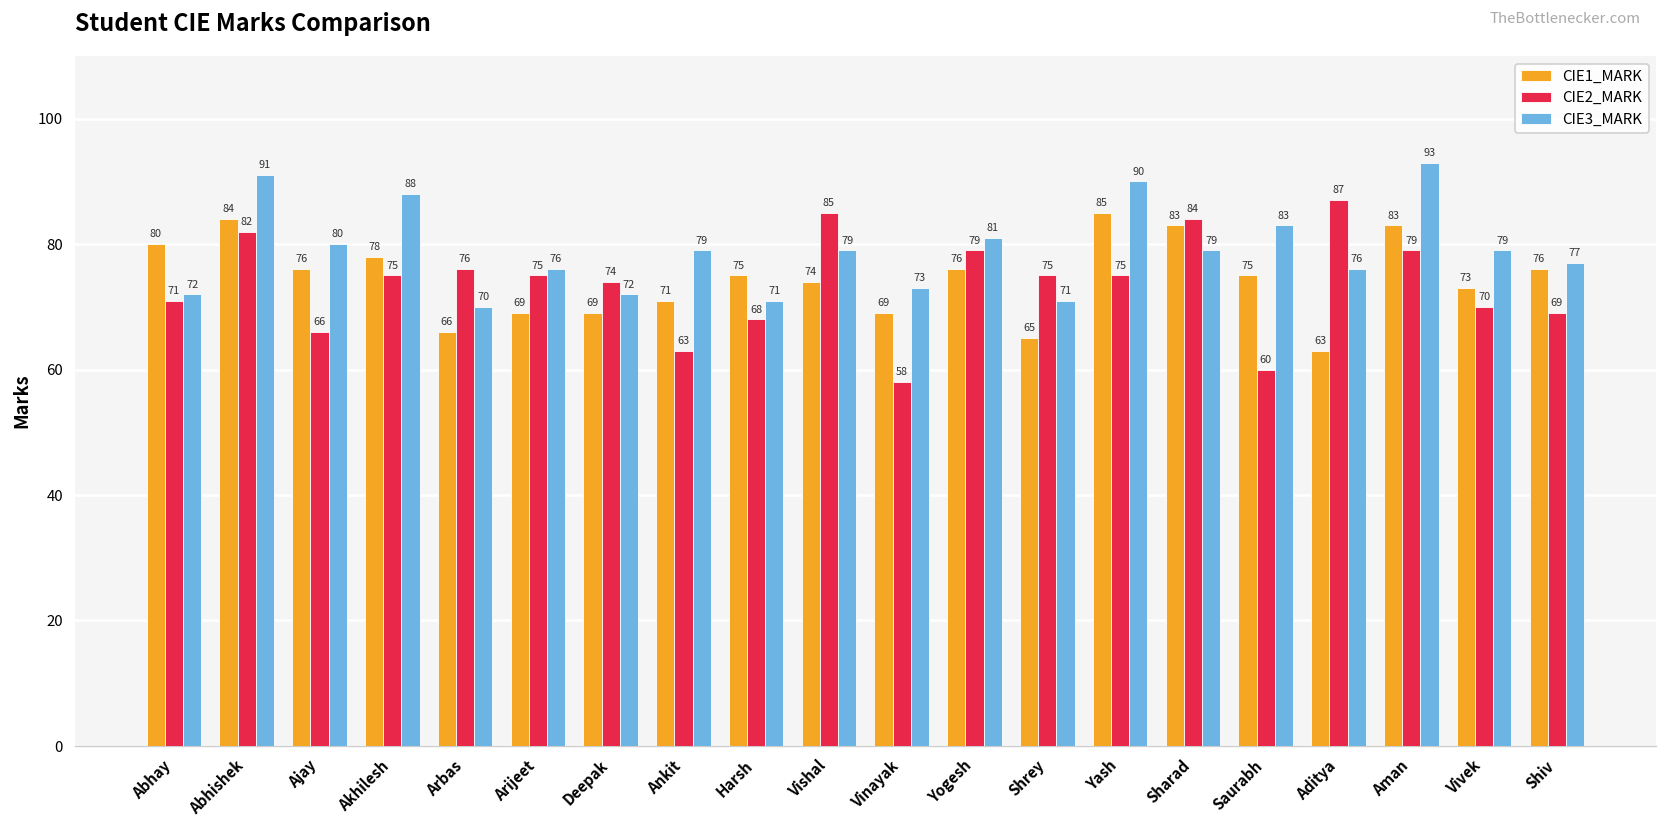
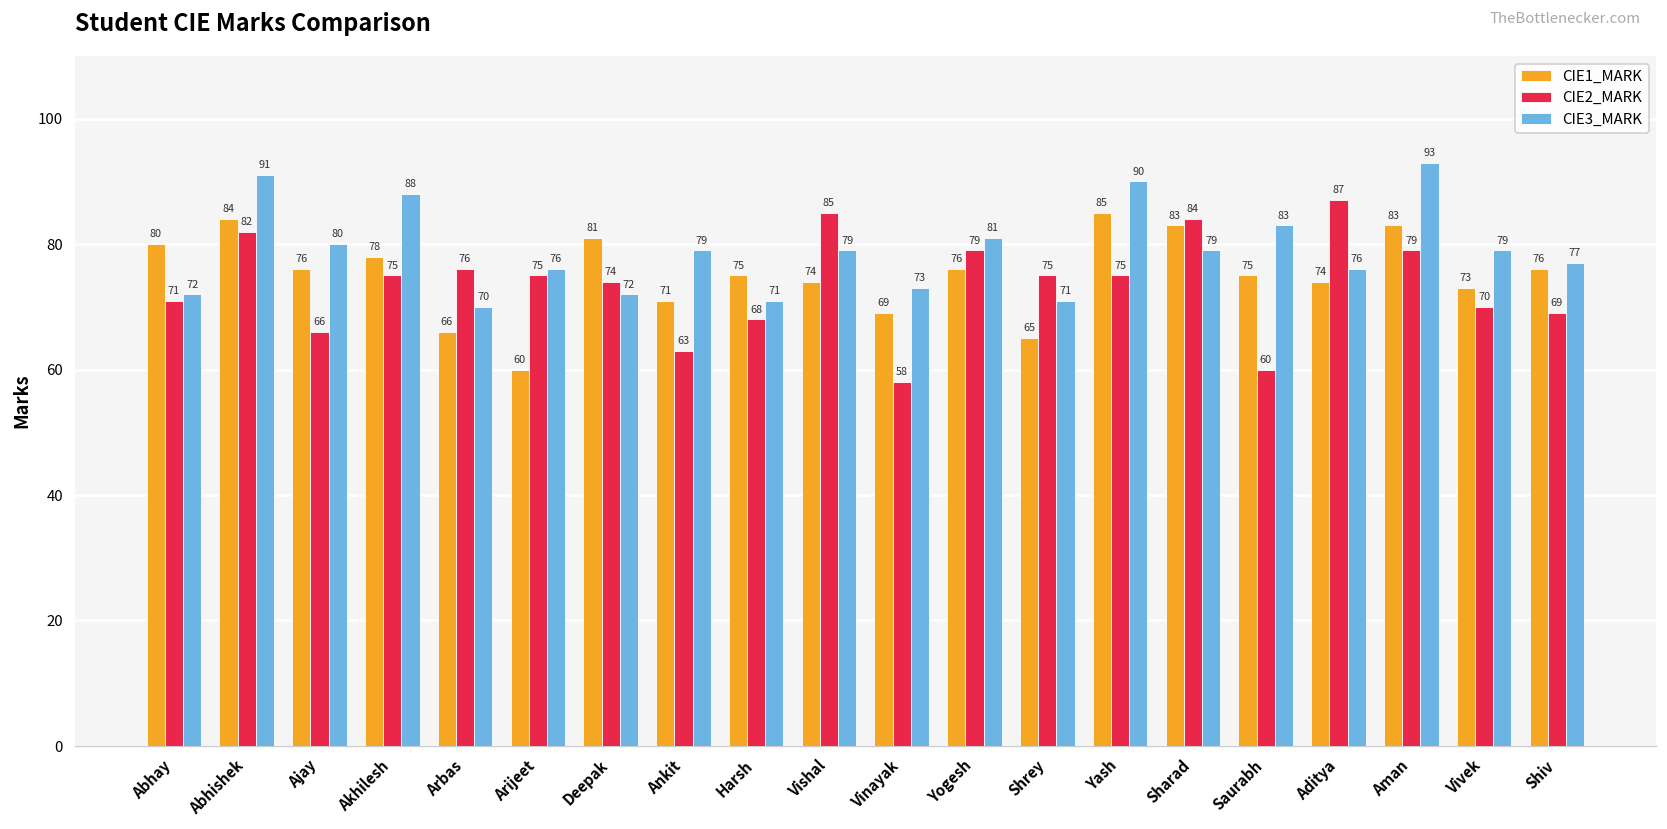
  {
    "CIE1_MARK": {
      "Abhay": 80,
      "Abhishek": 84,
      "Ajay": 76,
      "Akhilesh": 78,
      "Arbas": 66,
-     "Arijeet": 69,
-     "Deepak": 69,
+     "Arijeet": 60,
+     "Deepak": 81,
      "Ankit": 71,
      "Harsh": 75,
      "Vishal": 74,
      "Vinayak": 69,
      "Yogesh": 76,
      "Shrey": 65,
      "Yash": 85,
      "Sharad": 83,
      "Saurabh": 75,
-     "Aditya": 63,
+     "Aditya": 74,
      "Aman": 83,
      "Vivek": 73,
      "Shiv": 76
    },
    "CIE2_MARK": {
      "Abhay": 71,
      "Abhishek": 82,
      "Ajay": 66,
      "Akhilesh": 75,
      "Arbas": 76,
      "Arijeet": 75,
      "Deepak": 74,
      "Ankit": 63,
      "Harsh": 68,
      "Vishal": 85,
      "Vinayak": 58,
      "Yogesh": 79,
      "Shrey": 75,
      "Yash": 75,
      "Sharad": 84,
      "Saurabh": 60,
      "Aditya": 87,
      "Aman": 79,
      "Vivek": 70,
      "Shiv": 69
    },
    "CIE3_MARK": {
      "Abhay": 72,
      "Abhishek": 91,
      "Ajay": 80,
      "Akhilesh": 88,
      "Arbas": 70,
      "Arijeet": 76,
      "Deepak": 72,
      "Ankit": 79,
      "Harsh": 71,
      "Vishal": 79,
      "Vinayak": 73,
      "Yogesh": 81,
      "Shrey": 71,
      "Yash": 90,
      "Sharad": 79,
      "Saurabh": 83,
      "Aditya": 76,
      "Aman": 93,
      "Vivek": 79,
      "Shiv": 77
    }
  }
